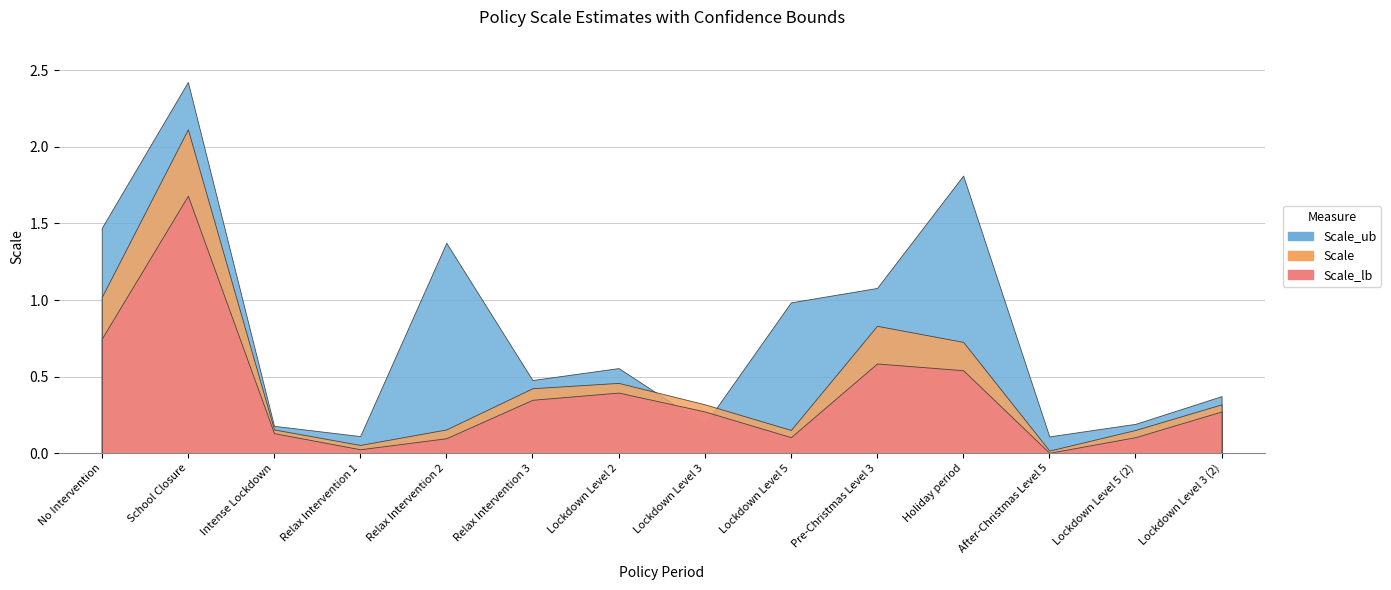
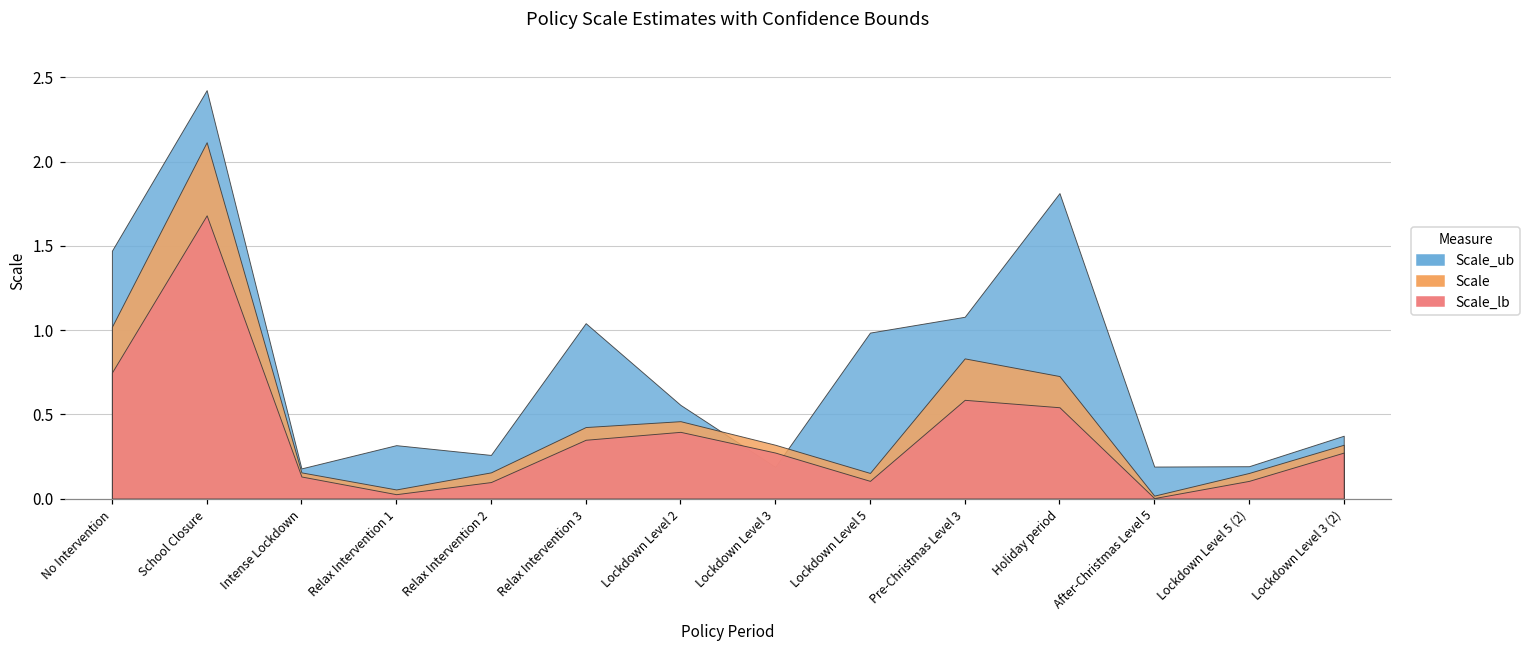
  {
    "Scale_ub": {
      "No Intervention": 1.47,
      "School Closure": 2.42,
      "Intense Lockdown": 0.18,
-     "Relax Intervention 1": 0.11,
-     "Relax Intervention 2": 1.37,
-     "Relax Intervention 3": 0.48,
+     "Relax Intervention 1": 0.32,
+     "Relax Intervention 2": 0.26,
+     "Relax Intervention 3": 1.04,
      "Lockdown Level 2": 0.56,
      "Lockdown Level 3": 0.19,
      "Lockdown Level 5": 0.99,
      "Pre-Christmas Level 3": 1.08,
      "Holiday period": 1.81,
-     "After-Christmas Level 5": 0.11,
+     "After-Christmas Level 5": 0.19,
      "Lockdown Level 5 (2)": 0.19,
      "Lockdown Level 3 (2)": 0.37
    }
  }
